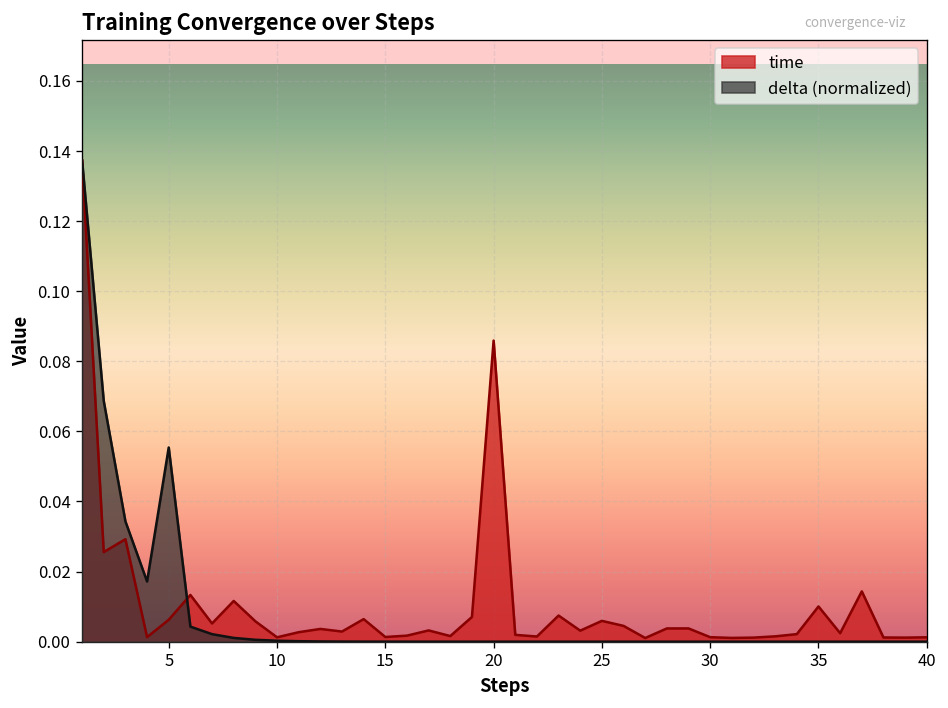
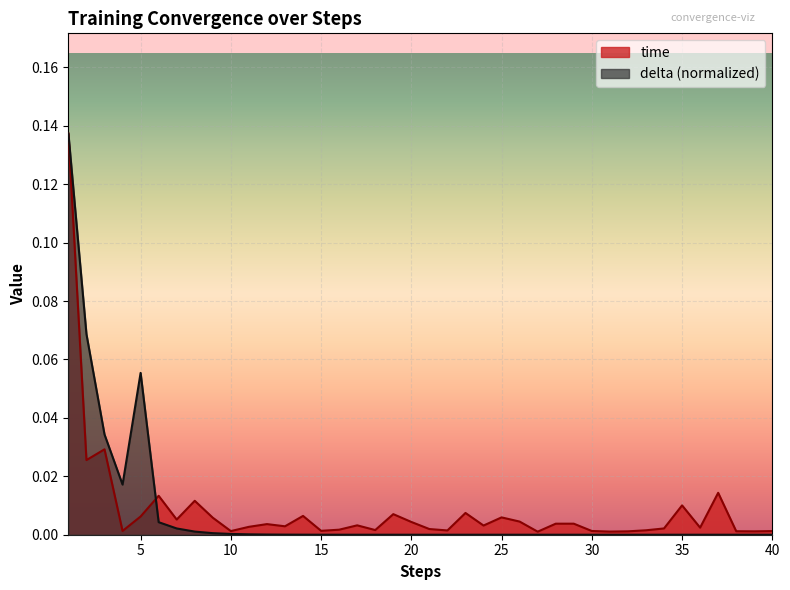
  {
    "time": {
      "5": 0.006,
      "10": 0.001,
      "15": 0.001,
-     "20": 0.086,
+     "20": 0.004,
      "25": 0.006,
      "30": 0.001,
      "35": 0.010,
      "40": 0.001
    },
    "delta (normalized)": {
      "5": 0.055,
      "10": 0.000,
      "15": 0.000,
      "20": 0.000,
      "25": 0.000,
      "30": 0.000,
      "35": 0.000,
      "40": 0.000
    }
  }
